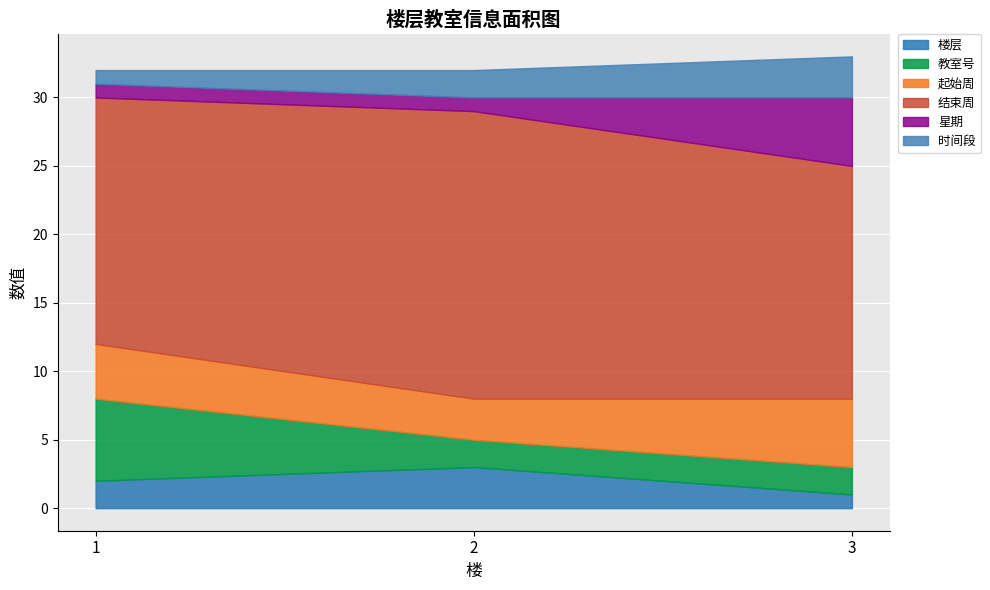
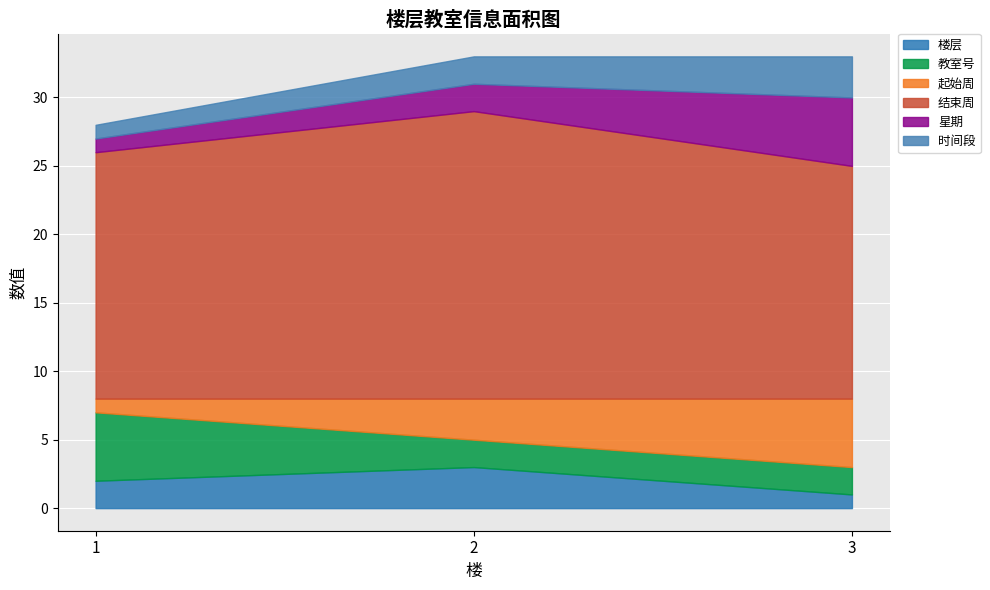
  {
    "教室号": {
-     "1": 6,
+     "1": 5,
      "2": 2,
      "3": 2
    },
    "起始周": {
-     "1": 4,
+     "1": 1,
      "2": 3,
      "3": 5
    },
    "结束周": {
      "1": 18,
      "2": 21,
      "3": 17
    },
    "星期": {
      "1": 1,
-     "2": 1,
+     "2": 2,
      "3": 5
    }
  }
